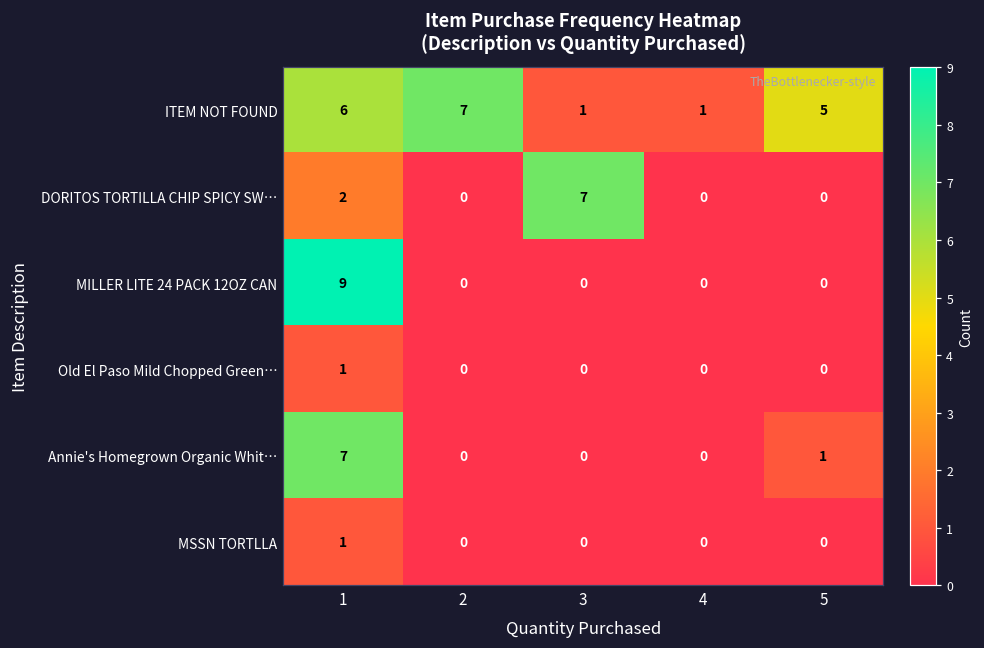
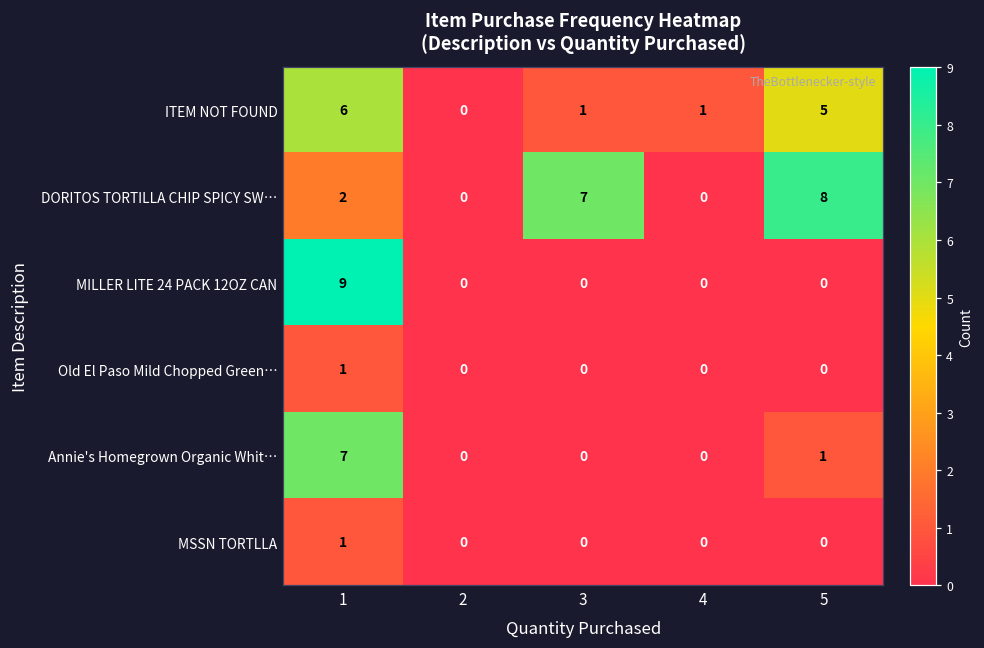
  {
    "ITEM NOT FOUND": {
      "1": 6,
-     "2": 7,
+     "2": 0,
      "3": 1,
      "4": 1
    },
    "DORITOS TORTILLA CHIP SPICY SW…": {
      "1": 2,
      "2": 0,
      "3": 7,
      "4": 0,
-     "5": 0
+     "5": 8
    },
    "MILLER LITE 24 PACK 12OZ CAN": {
      "1": 9,
      "2": 0,
      "3": 0,
      "4": 0,
      "5": 0
    },
    "Old El Paso Mild Chopped Green…": {
      "1": 1,
      "2": 0,
      "3": 0,
      "4": 0,
      "5": 0
    },
    "Annie's Homegrown Organic Whit…": {
      "1": 7,
      "2": 0,
      "3": 0,
      "4": 0,
      "5": 1
    },
    "MSSN TORTLLA": {
      "1": 1,
      "2": 0,
      "3": 0,
      "4": 0,
      "5": 0
    }
  }
